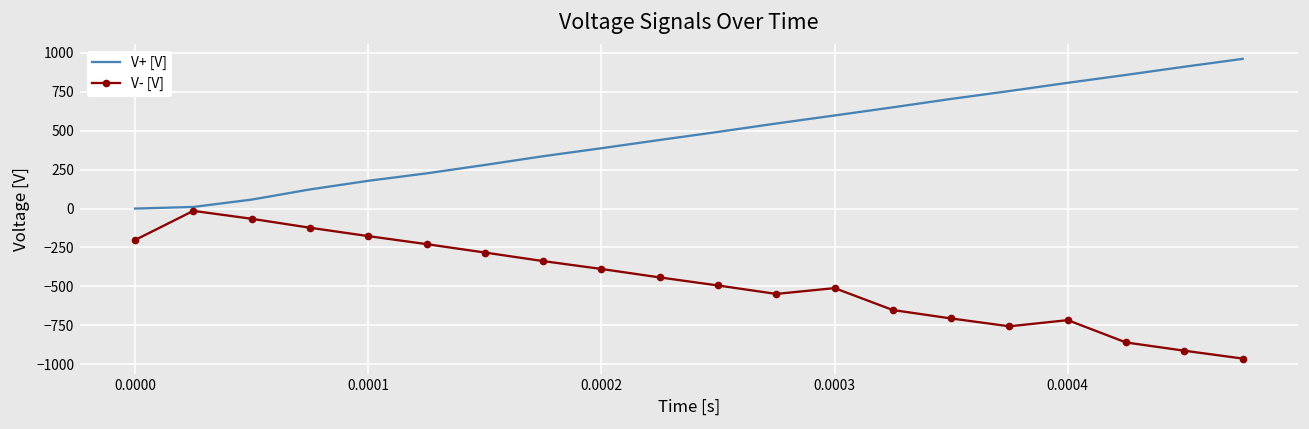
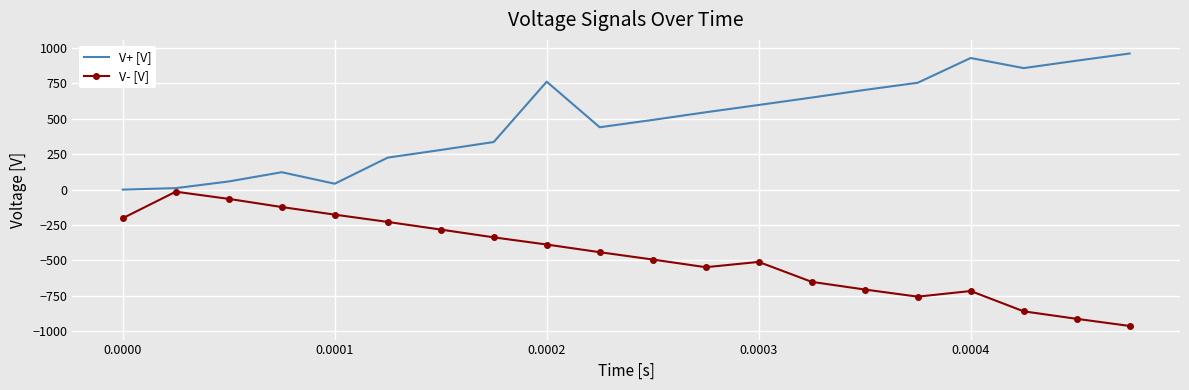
  {
    "V+ [V]": {
      "0.0000": 0,
-     "0.0001": 180,
-     "0.0002": 390,
+     "0.0001": 40,
+     "0.0002": 760,
      "0.0003": 600,
-     "0.0004": 810
+     "0.0004": 930
    },
    "V- [V]": {
      "0.0000": -200,
      "0.0001": -180,
      "0.0002": -390,
      "0.0003": -510,
      "0.0004": -720
    }
  }
